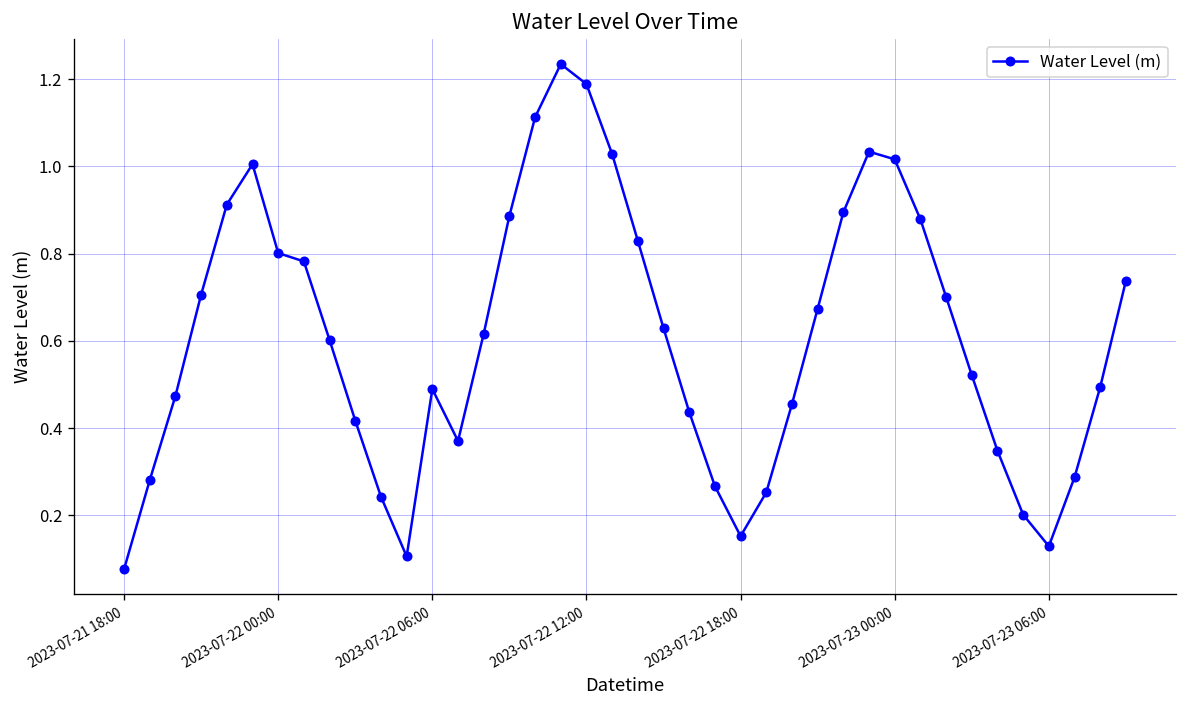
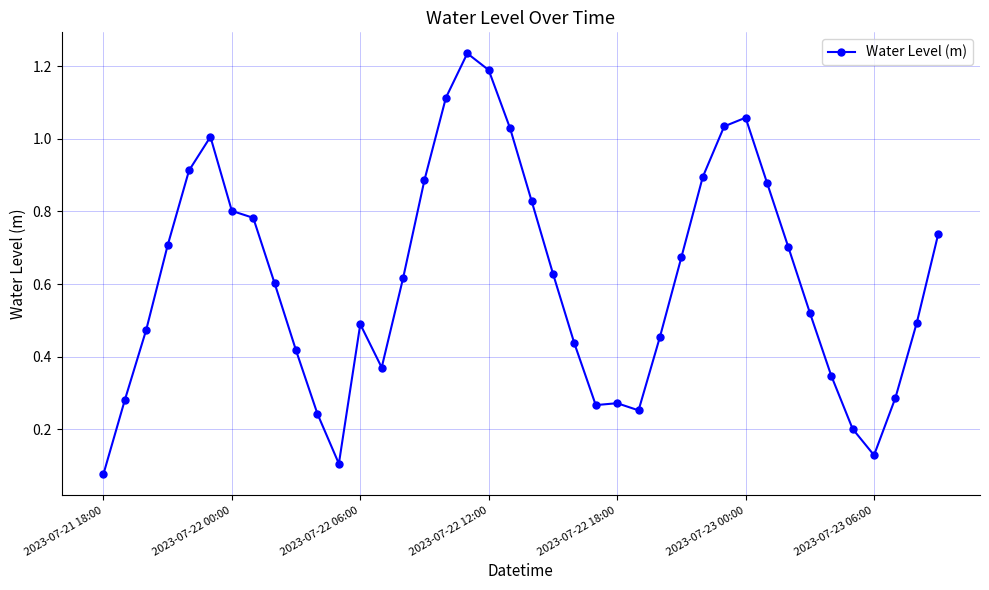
  {
    "2023-07-21 18:00": 0.08,
    "2023-07-22 00:00": 0.80,
    "2023-07-22 06:00": 0.49,
    "2023-07-22 12:00": 1.19,
-   "2023-07-22 18:00": 0.15,
-   "2023-07-23 00:00": 1.02,
+   "2023-07-22 18:00": 0.27,
+   "2023-07-23 00:00": 1.06,
    "2023-07-23 06:00": 0.13
  }
